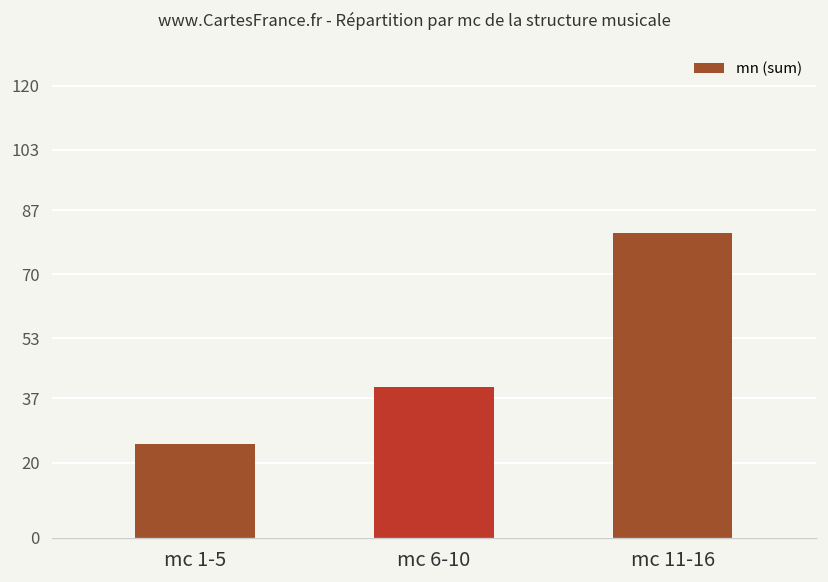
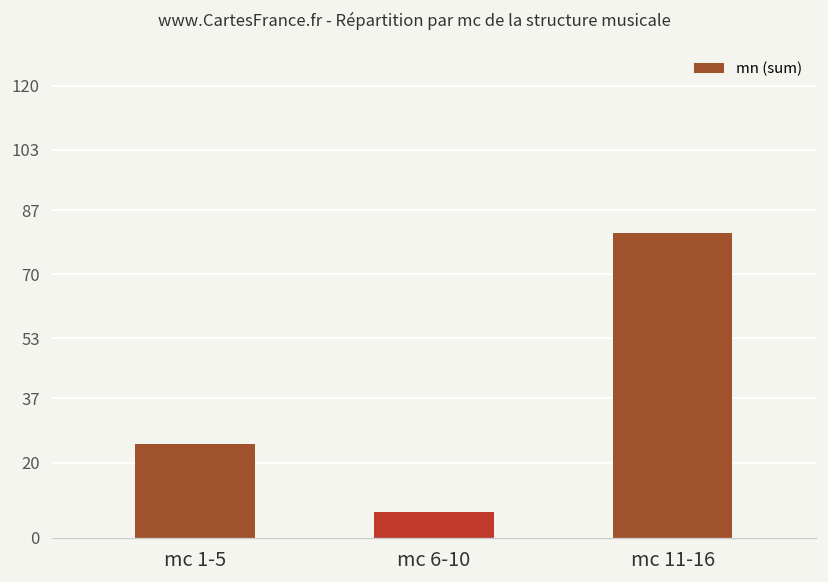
  {
    "mc 1-5": 25,
-   "mc 6-10": 40,
+   "mc 6-10": 7,
    "mc 11-16": 81
  }
